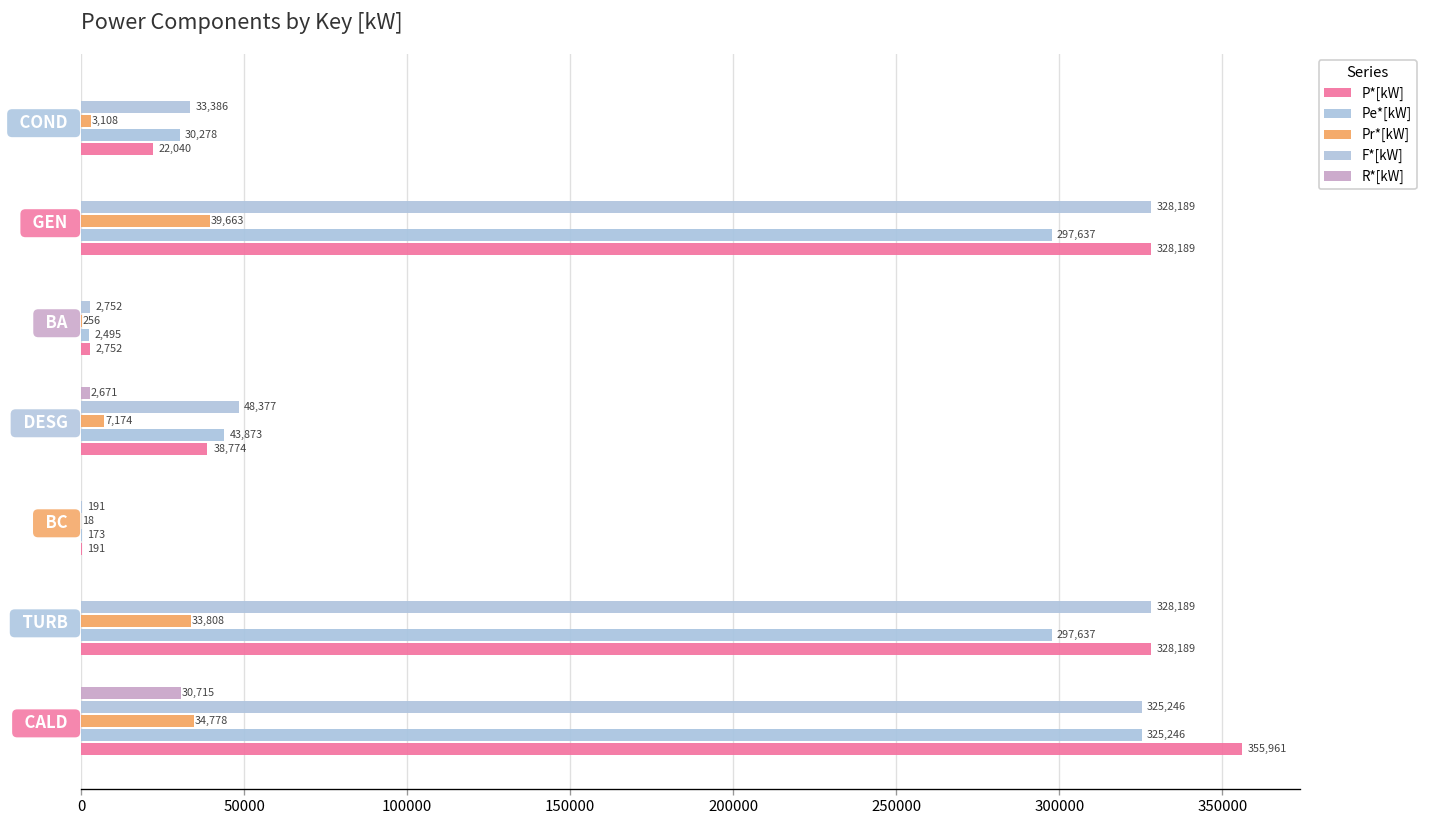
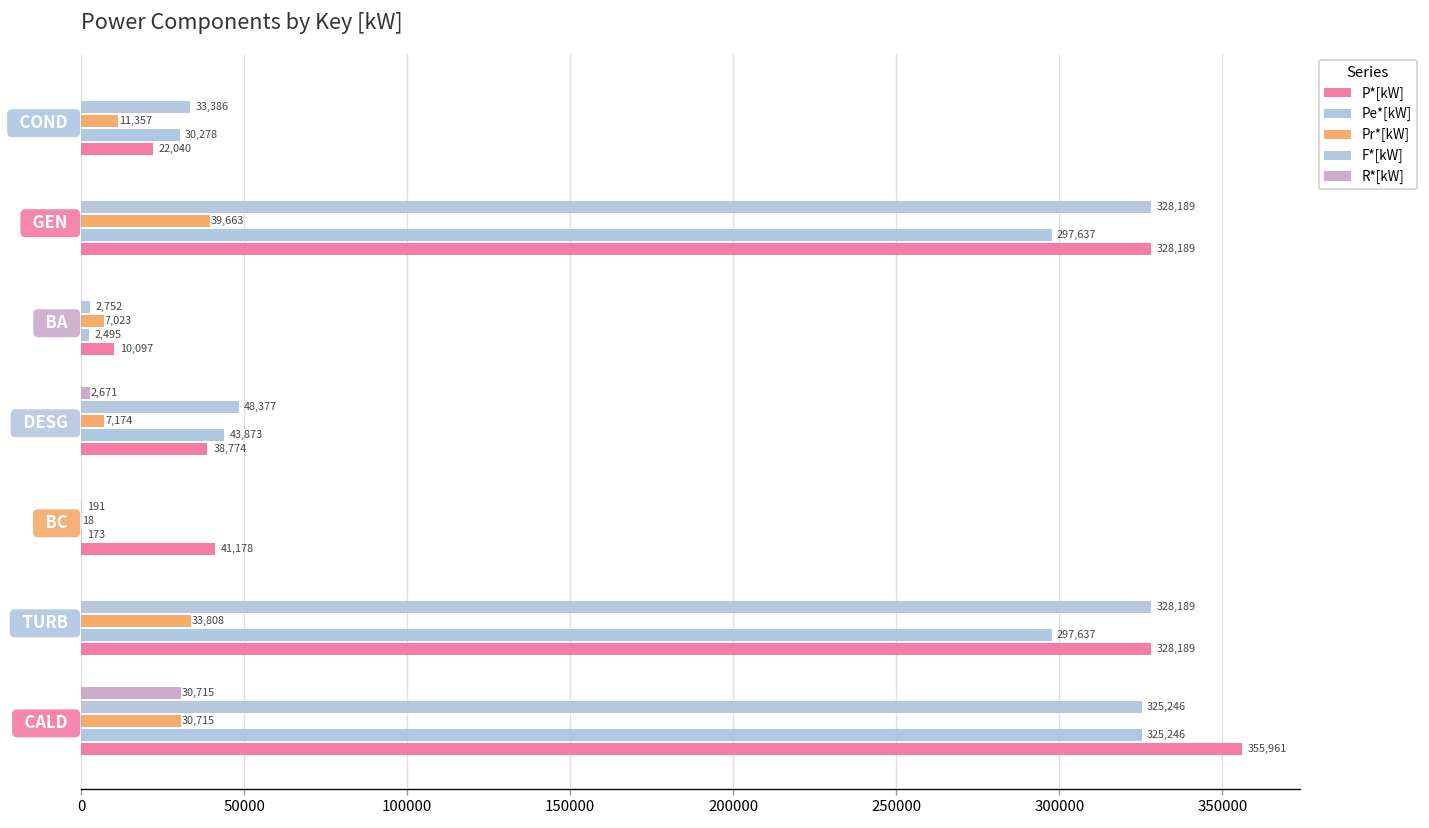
  {
    "P*[kW]": {
      "COND": "22,040",
      "GEN": "328,189",
-     "BA": "2,752",
+     "BA": "10,097",
      "DESG": "38,774",
-     "BC": "191",
+     "BC": "41,178",
      "TURB": "328,189",
      "CALD": "355,961"
    },
    "Pr*[kW]": {
-     "COND": "3,108",
+     "COND": "11,357",
      "GEN": "39,663",
-     "BA": "256",
+     "BA": "7,023",
      "DESG": "7,174",
      "BC": "18",
      "TURB": "33,808",
-     "CALD": "34,778"
+     "CALD": "30,715"
    }
  }
